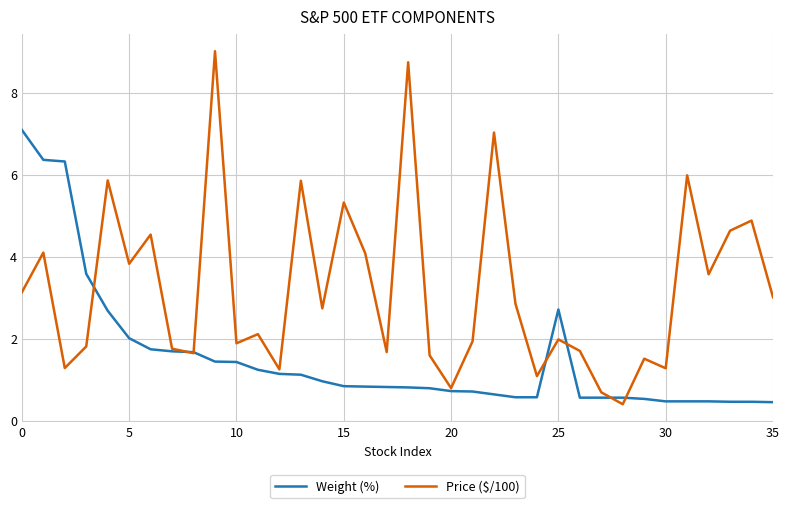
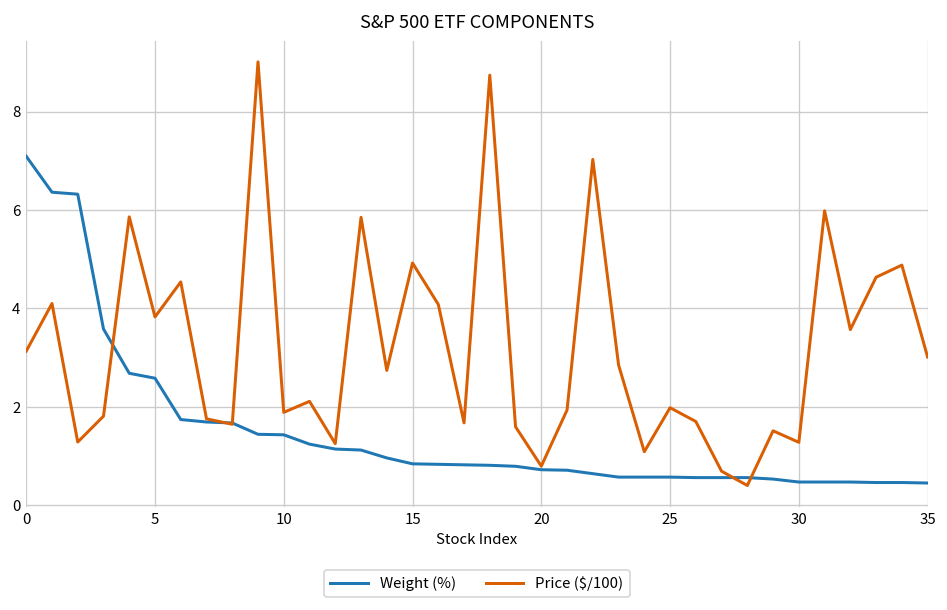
  {
    "Weight (%)": {
      "0": 7.1,
-     "5": 2.0,
+     "5": 2.6,
      "10": 1.4,
      "15": 0.8,
      "20": 0.7,
-     "25": 2.7,
+     "25": 0.6,
      "30": 0.5,
      "35": 0.4
    },
    "Price ($/100)": {
      "0": 3.1,
      "5": 3.8,
      "10": 1.9,
-     "15": 5.3,
+     "15": 4.9,
      "20": 0.8,
      "25": 2.0,
      "30": 1.3,
      "35": 3.0
    }
  }
